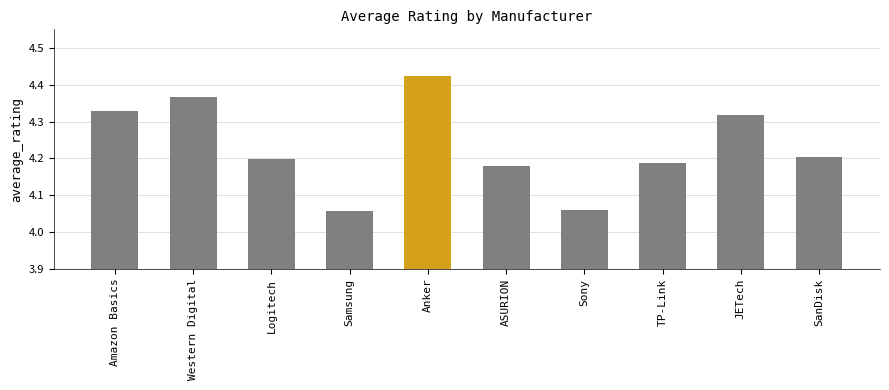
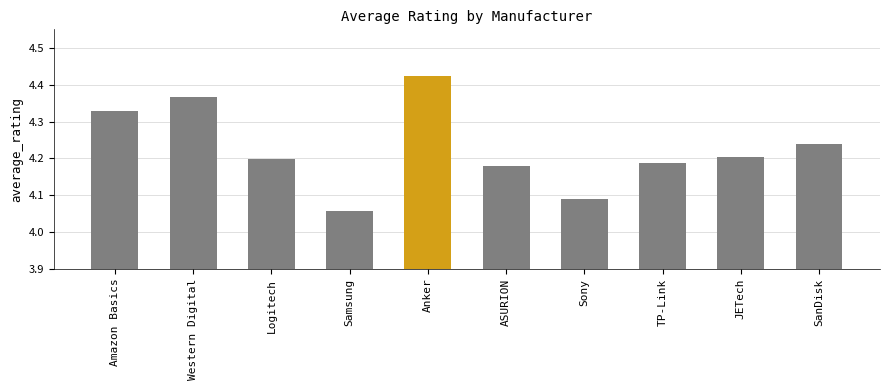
  {
    "Amazon Basics": 4.33,
    "Western Digital": 4.37,
    "Logitech": 4.20,
    "Samsung": 4.06,
    "Anker": 4.42,
    "ASURION": 4.18,
-   "Sony": 4.06,
+   "Sony": 4.09,
    "TP-Link": 4.19,
-   "JETech": 4.32,
-   "SanDisk": 4.20
+   "JETech": 4.20,
+   "SanDisk": 4.24
  }
